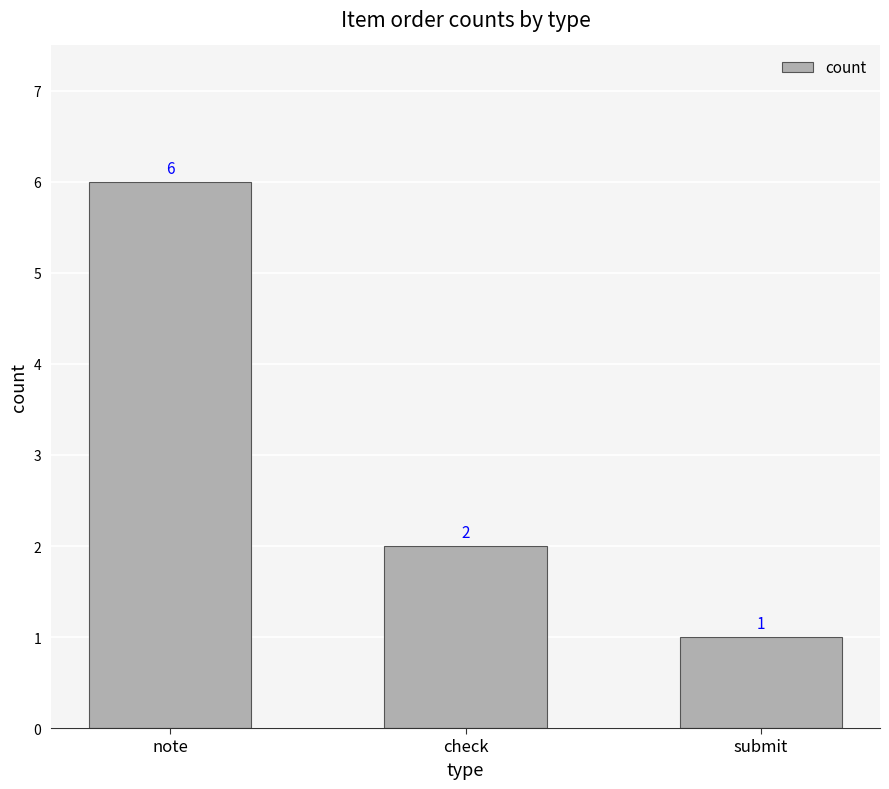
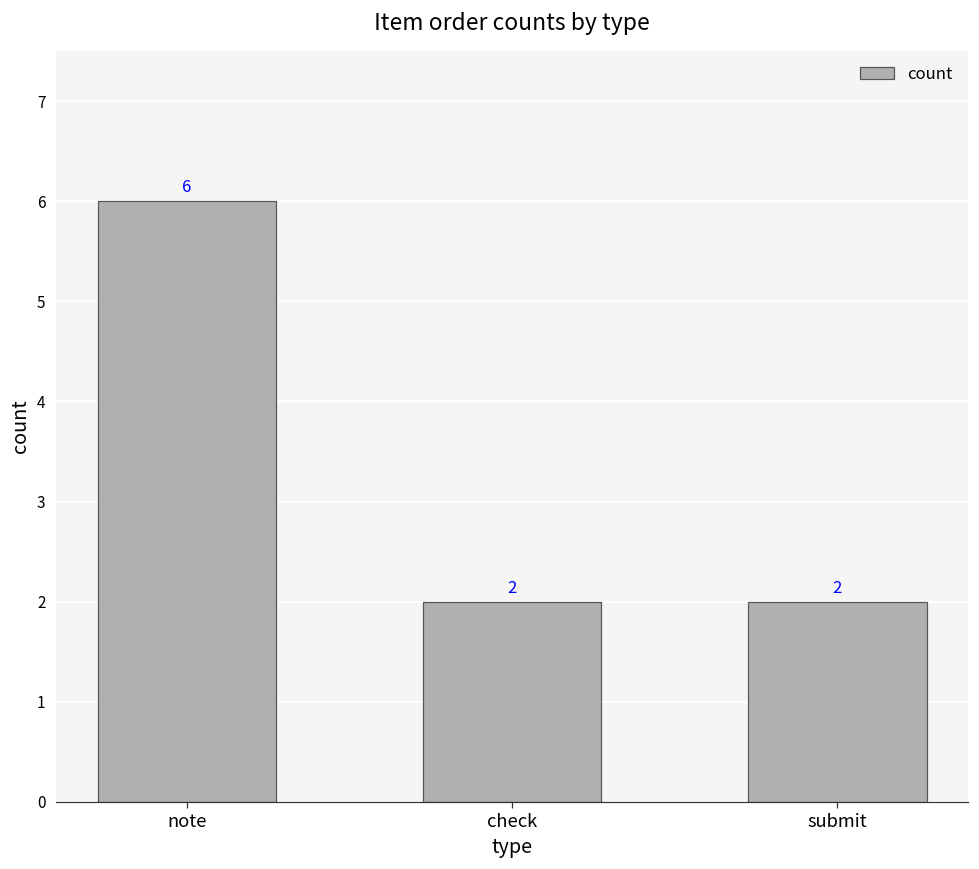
  {
    "note": 6,
    "check": 2,
-   "submit": 1
+   "submit": 2
  }
